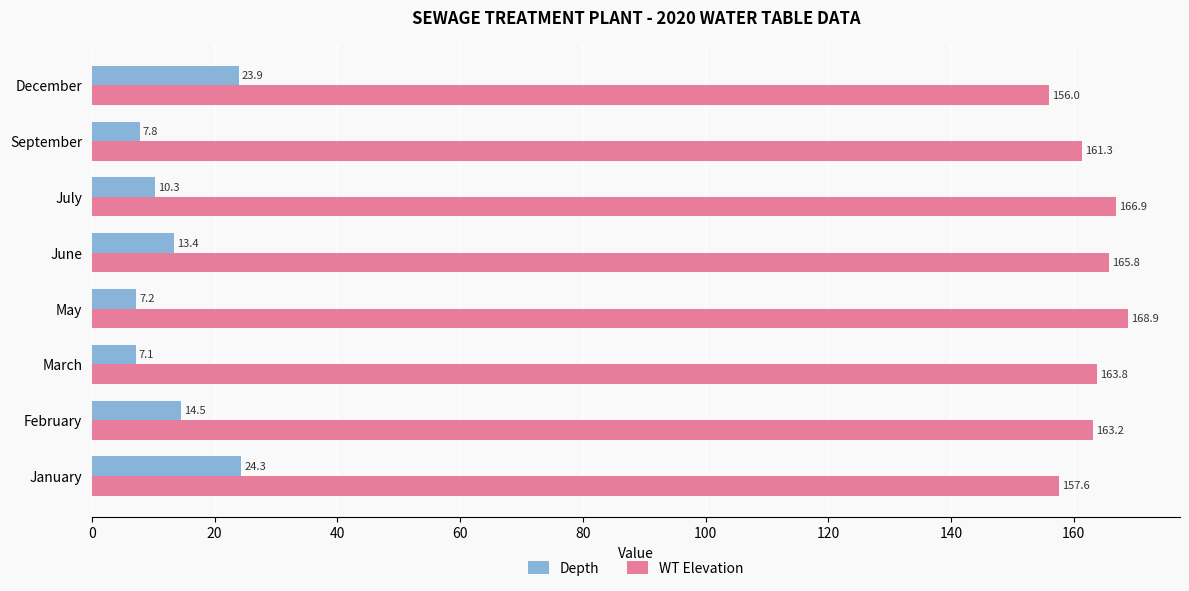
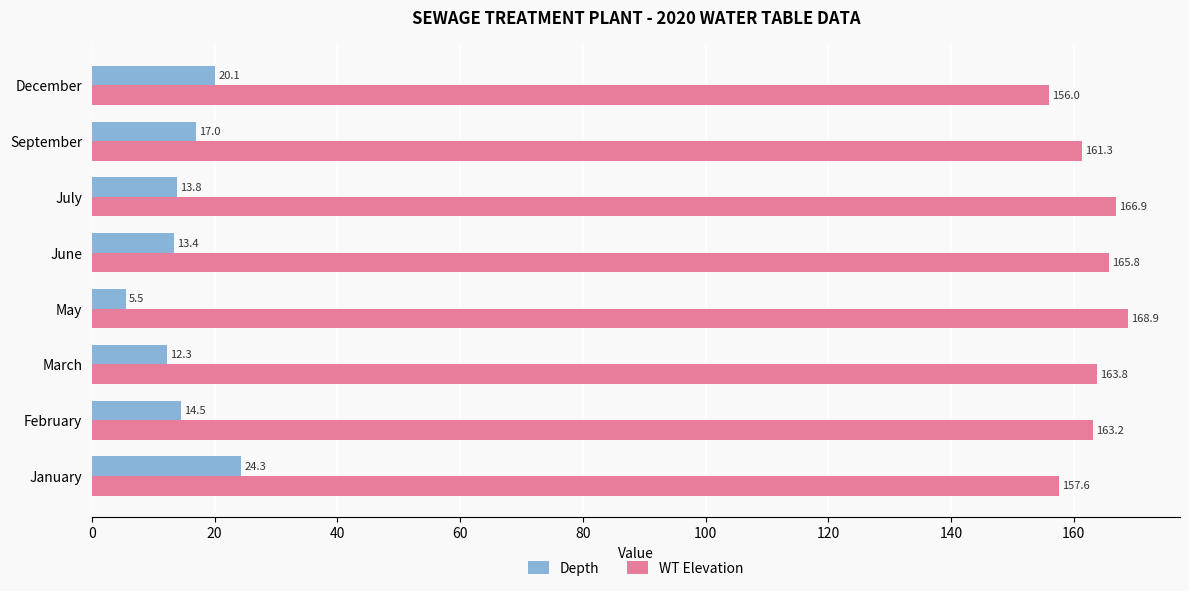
  {
    "Depth": {
-     "December": 23.9,
-     "September": 7.8,
-     "July": 10.3,
+     "December": 20.1,
+     "September": 17.0,
+     "July": 13.8,
      "June": 13.4,
-     "May": 7.2,
-     "March": 7.1,
+     "May": 5.5,
+     "March": 12.3,
      "February": 14.5,
      "January": 24.3
    },
    "WT Elevation": {
      "December": 156.0,
      "September": 161.3,
      "July": 166.9,
      "June": 165.8,
      "May": 168.9,
      "March": 163.8,
      "February": 163.2,
      "January": 157.6
    }
  }
